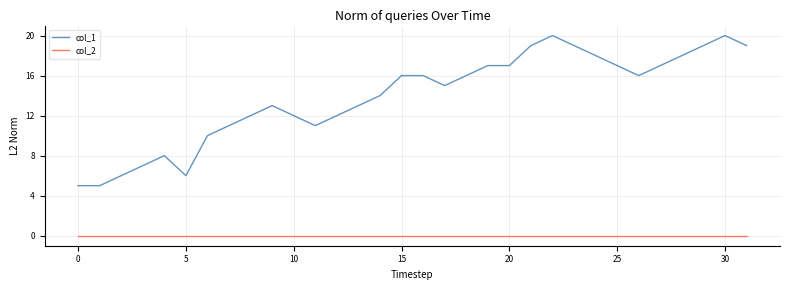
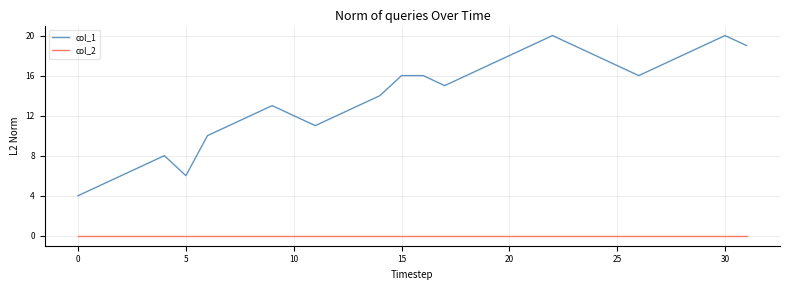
  {
    "col_1": {
-     "0": 5,
+     "0": 4,
      "5": 6,
      "10": 12,
      "15": 16,
-     "20": 17,
+     "20": 18,
      "25": 17,
      "30": 20
    },
    "col_2": {
      "0": 0,
      "5": 0,
      "10": 0,
      "15": 0,
      "20": 0,
      "25": 0,
      "30": 0
    }
  }
